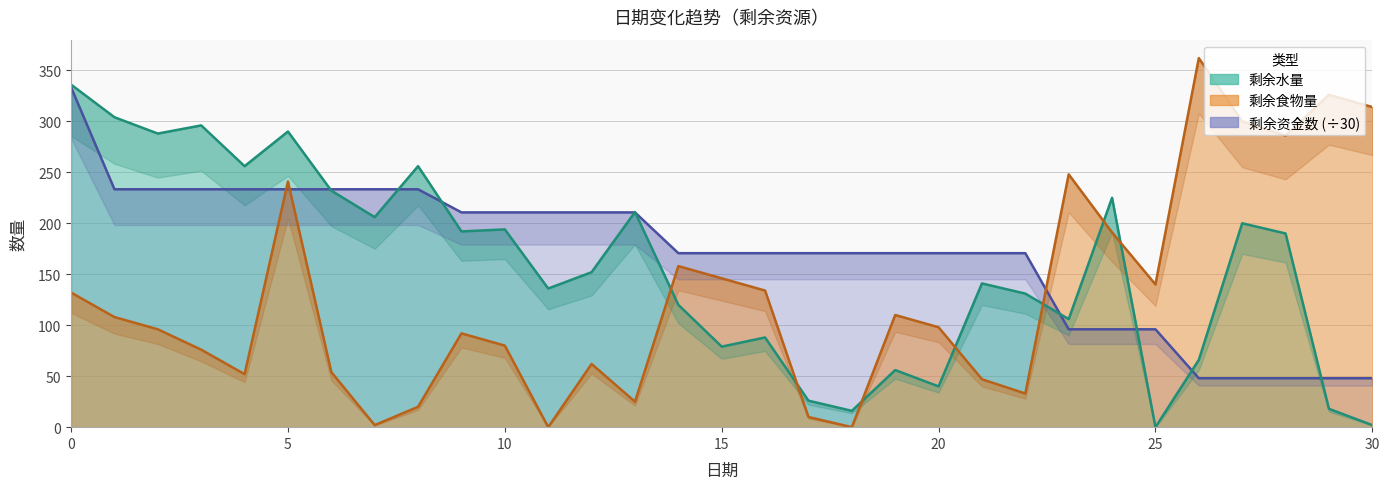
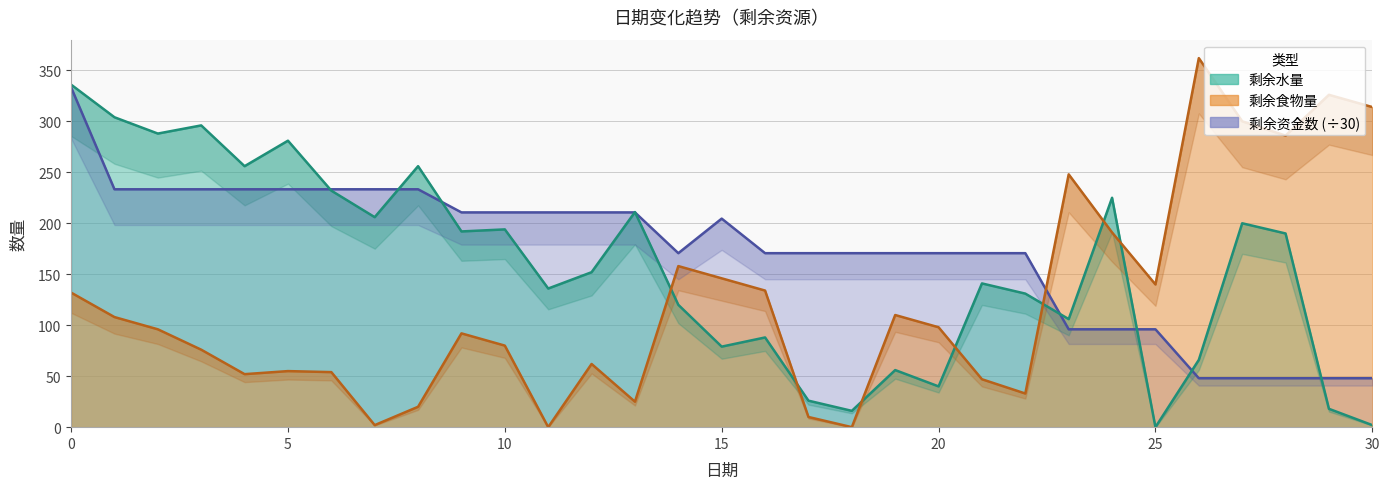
  {
    "剩余资金数 (÷30)": {
      "0": 333,
      "5": 233,
      "10": 211,
-     "15": 171,
+     "15": 205,
      "20": 171,
      "25": 96,
      "30": 48
    },
    "剩余水量": {
      "0": 336,
-     "5": 290,
+     "5": 281,
      "10": 194,
      "15": 79,
      "20": 40,
      "25": 0,
      "30": 2
    },
    "剩余食物量": {
      "0": 132,
-     "5": 241,
+     "5": 55,
      "10": 80,
      "15": 146,
      "20": 98,
      "25": 140,
      "30": 314
    }
  }
